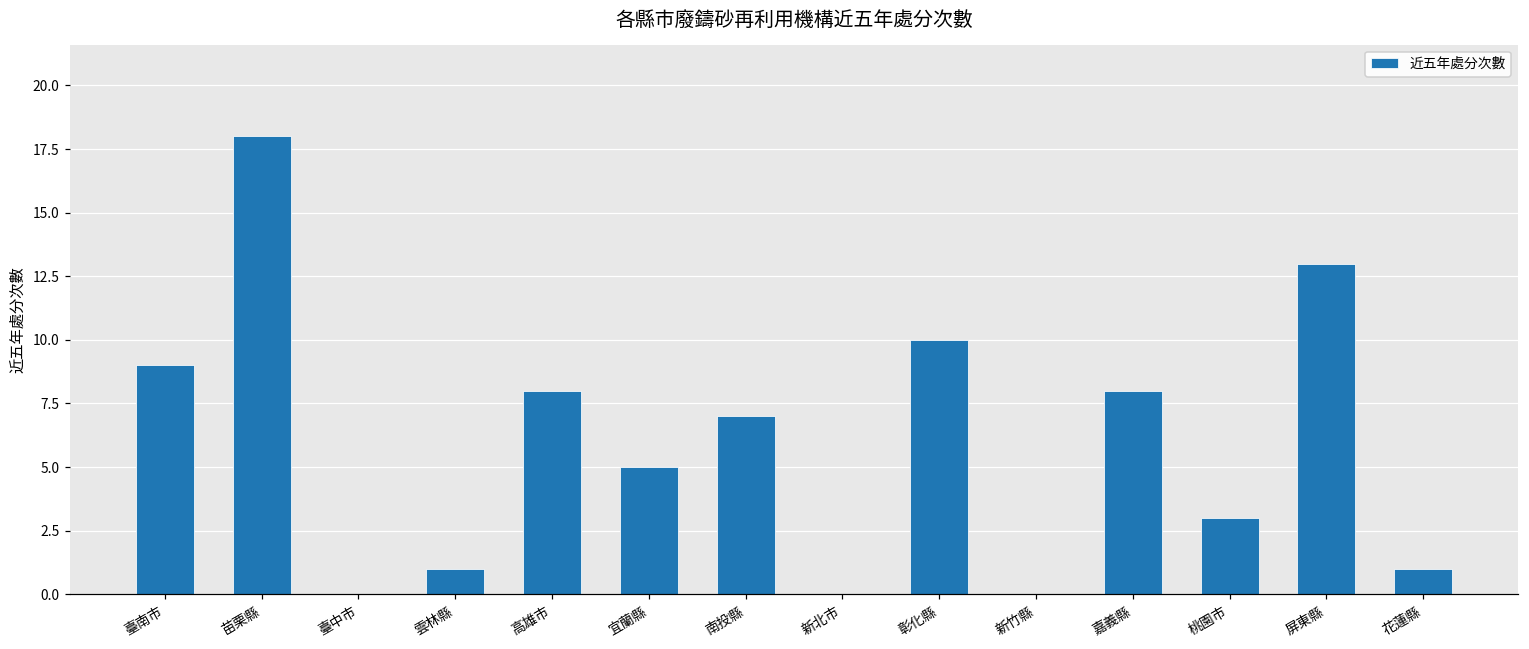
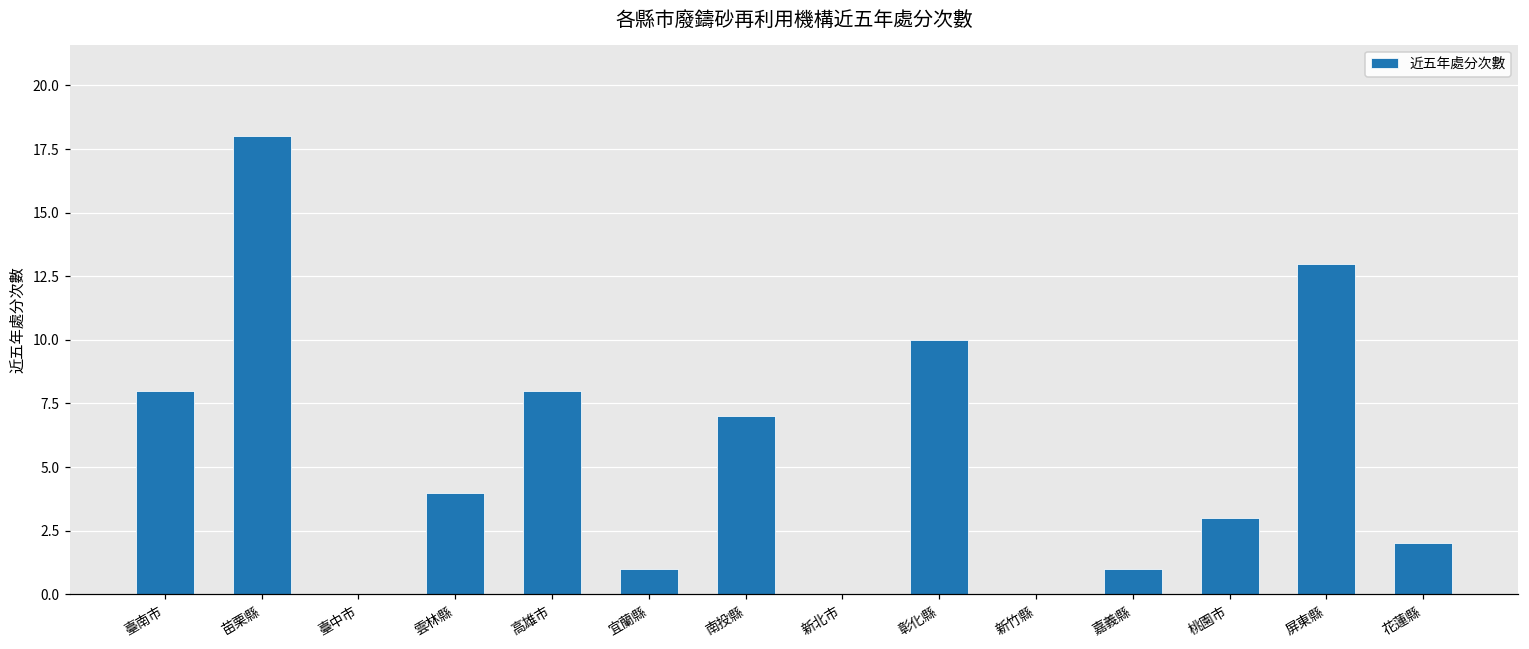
  {
-   "臺南市": 9,
+   "臺南市": 8,
    "苗栗縣": 18,
    "臺中市": 0,
-   "雲林縣": 1,
+   "雲林縣": 4,
    "高雄市": 8,
-   "宜蘭縣": 5,
+   "宜蘭縣": 1,
    "南投縣": 7,
    "新北市": 0,
    "彰化縣": 10,
    "新竹縣": 0,
-   "嘉義縣": 8,
+   "嘉義縣": 1,
    "桃園市": 3,
    "屏東縣": 13,
-   "花蓮縣": 1
+   "花蓮縣": 2
  }
